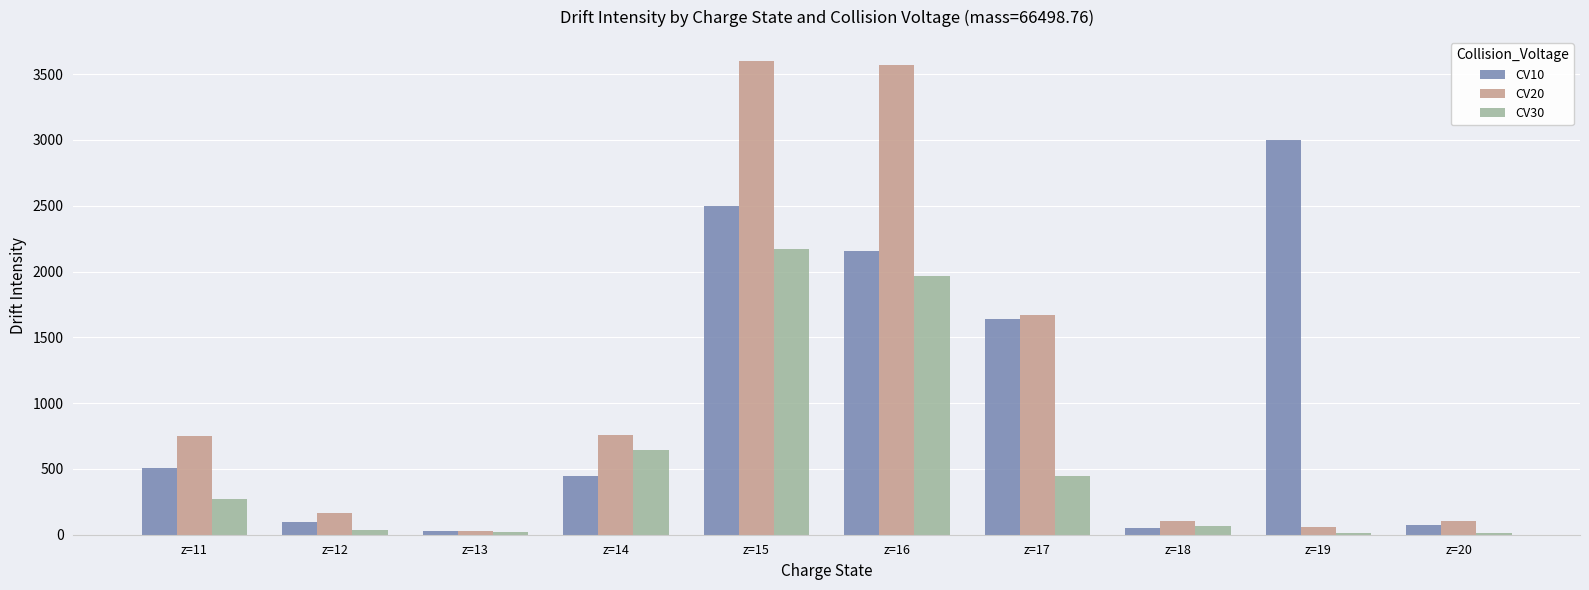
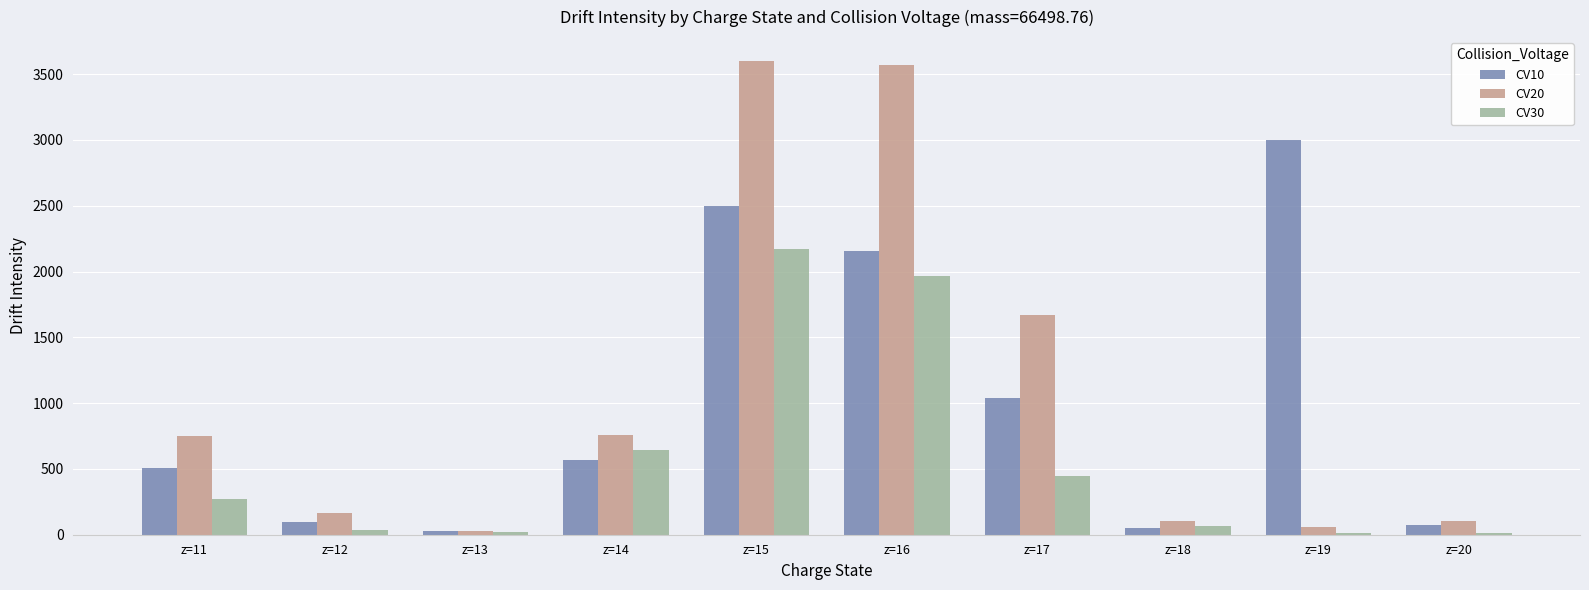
  {
    "CV10": {
      "z=11": 510,
      "z=12": 100,
      "z=13": 30,
-     "z=14": 450,
+     "z=14": 570,
      "z=15": 2500,
      "z=16": 2160,
-     "z=17": 1640,
+     "z=17": 1040,
      "z=18": 50,
      "z=19": 3000,
      "z=20": 70
    }
  }
